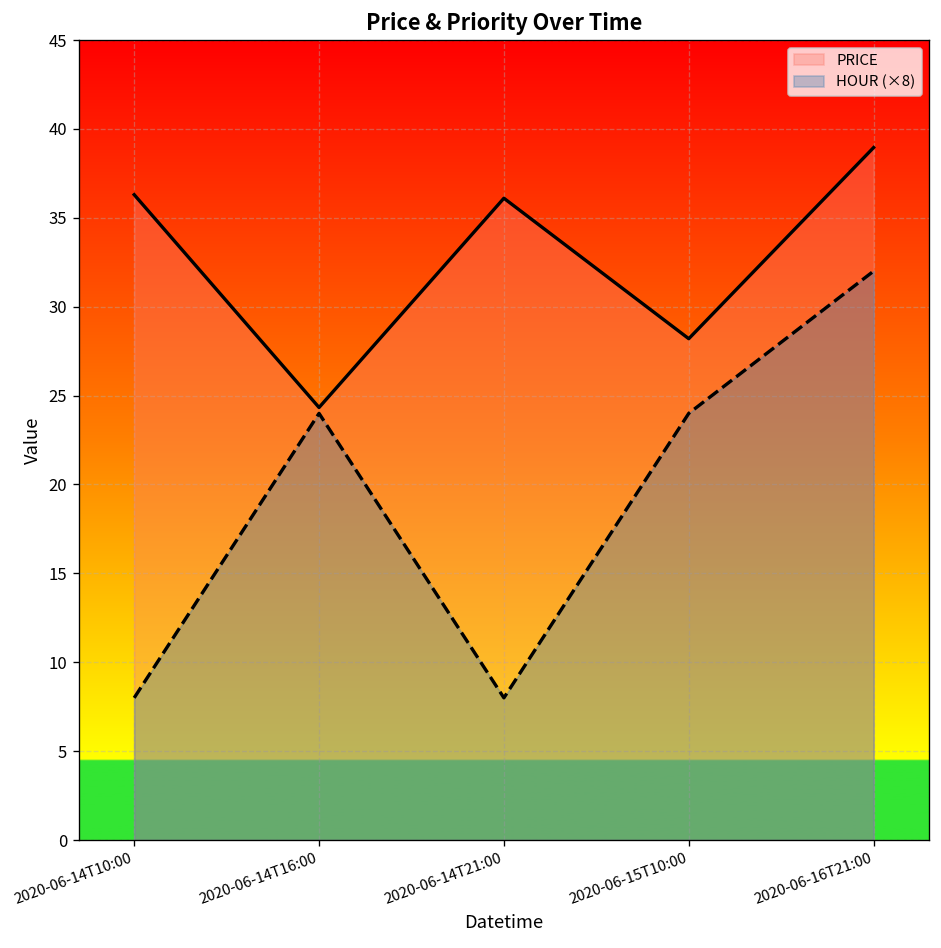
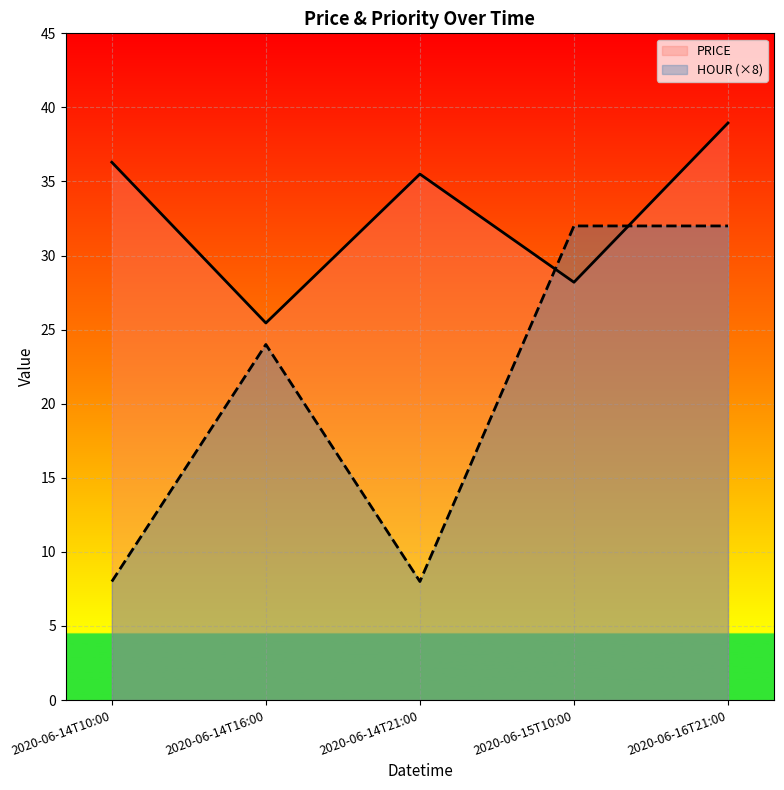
  {
    "PRICE": {
      "2020-06-14T10:00": 36.3,
-     "2020-06-14T16:00": 24.3,
-     "2020-06-14T21:00": 36.1,
+     "2020-06-14T16:00": 25.5,
+     "2020-06-14T21:00": 35.5,
      "2020-06-15T10:00": 28.2,
      "2020-06-16T21:00": 39.0
    },
    "HOUR (×8)": {
      "2020-06-14T10:00": 8.0,
      "2020-06-14T16:00": 24.0,
      "2020-06-14T21:00": 8.0,
-     "2020-06-15T10:00": 24.0,
+     "2020-06-15T10:00": 32.0,
      "2020-06-16T21:00": 32.0
    }
  }
